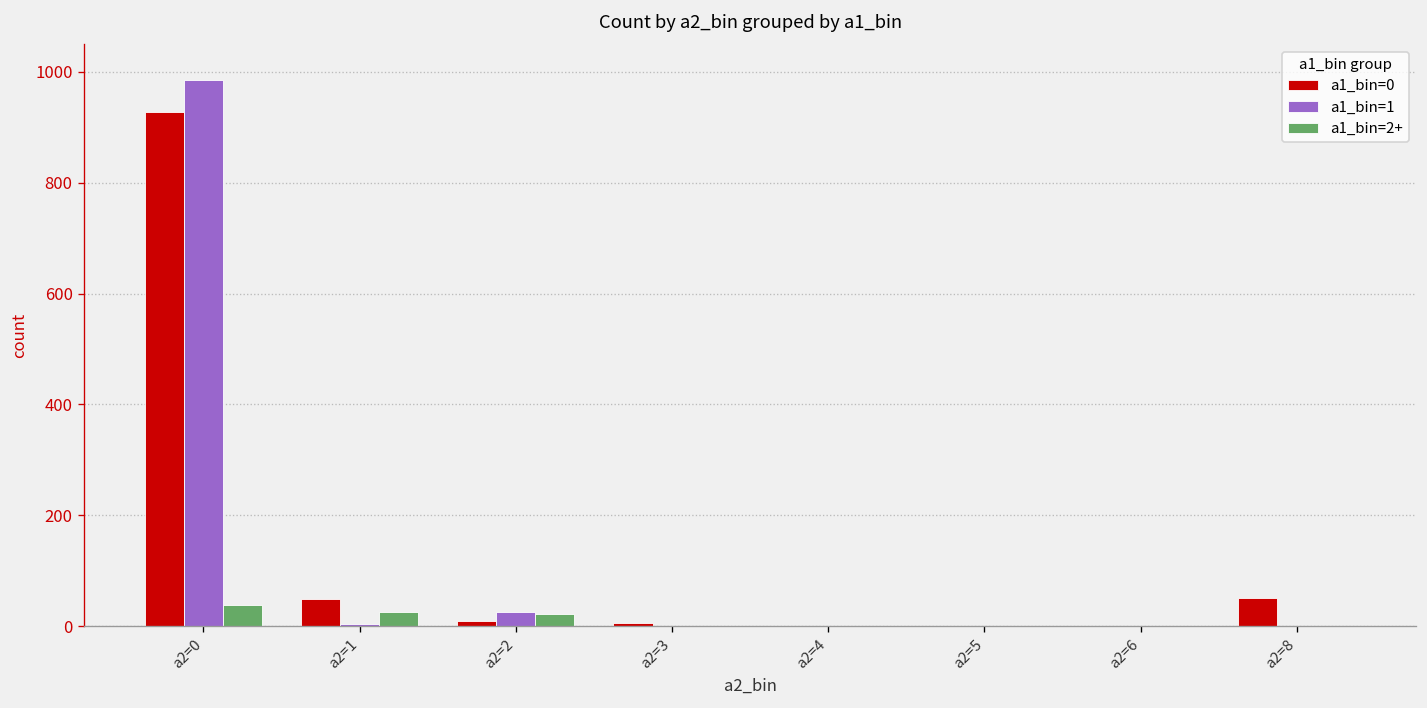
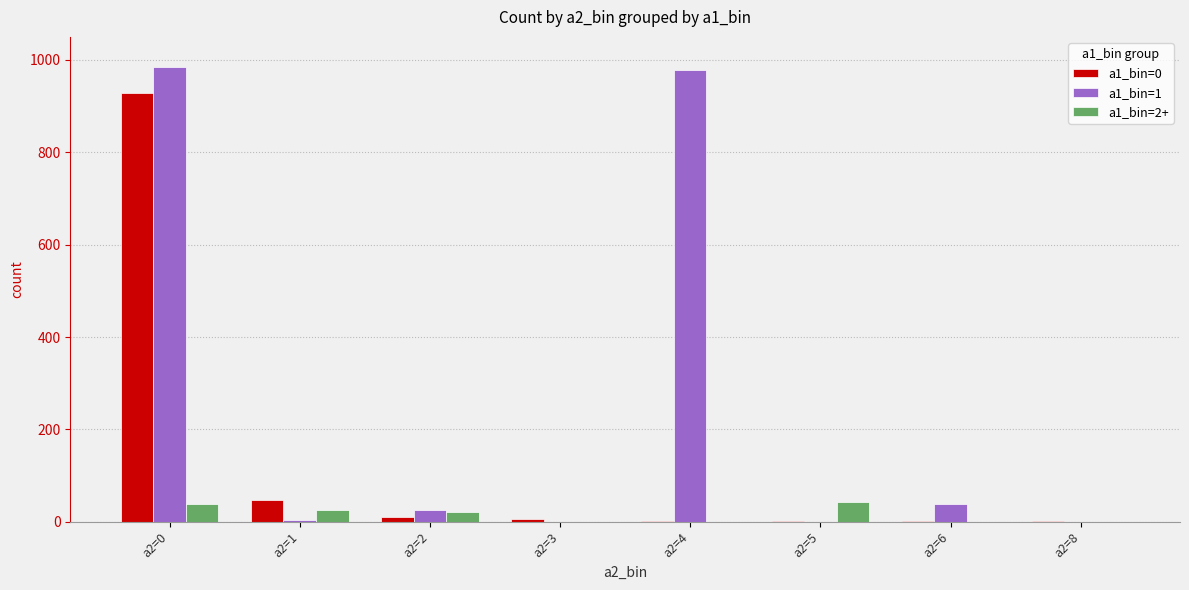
  {
    "a1_bin=0": {
      "a2=0": 930,
      "a2=1": 50,
      "a2=2": 10,
-     "a2=8": 50
+     "a2=8": 0
    },
    "a1_bin=1": {
      "a2=0": 990,
      "a2=2": 30,
      "a2=3": 0,
-     "a2=4": 0,
+     "a2=4": 980,
      "a2=5": 0,
-     "a2=6": 0,
+     "a2=6": 40,
      "a2=8": 0
    },
    "a1_bin=2+": {
      "a2=0": 40,
      "a2=1": 30,
      "a2=2": 20,
      "a2=3": 0,
      "a2=4": 0,
-     "a2=5": 0,
+     "a2=5": 40,
      "a2=6": 0,
      "a2=8": 0
    }
  }
